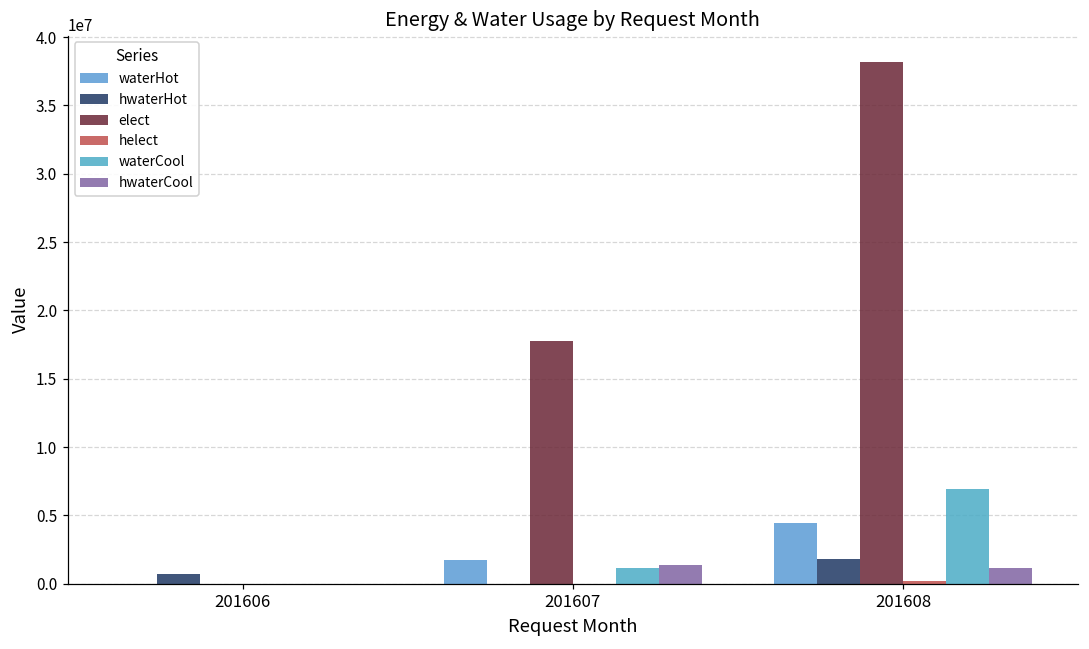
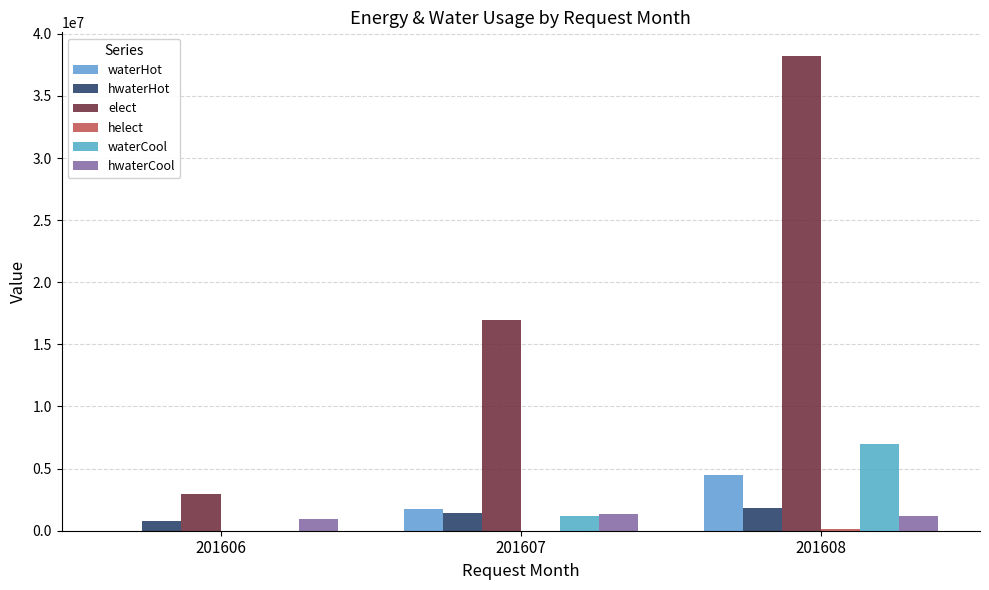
  {
    "hwaterHot": {
      "201606": 700000,
-     "201607": 0,
+     "201607": 1400000,
      "201608": 1800000
    },
    "elect": {
-     "201606": 0,
-     "201607": 17800000,
+     "201606": 2900000,
+     "201607": 17000000,
      "201608": 38200000
    },
    "helect": {
      "201606": 0
    },
    "hwaterCool": {
-     "201606": 0,
+     "201606": 1000000,
      "201607": 1400000,
      "201608": 1200000
    }
  }
